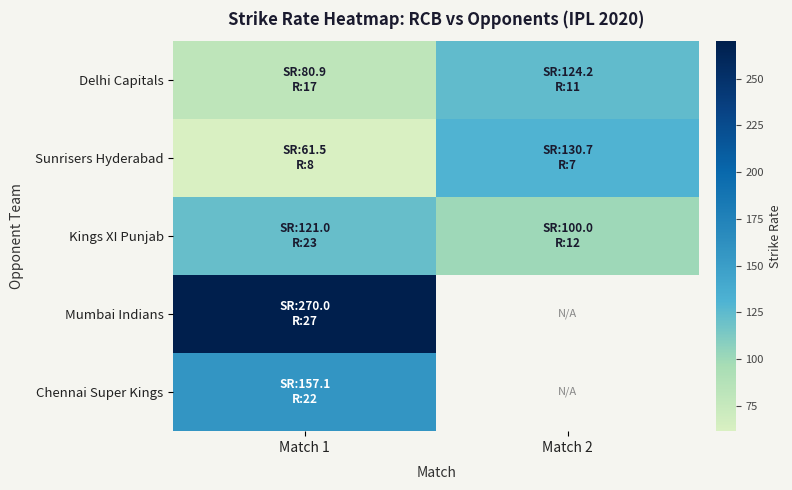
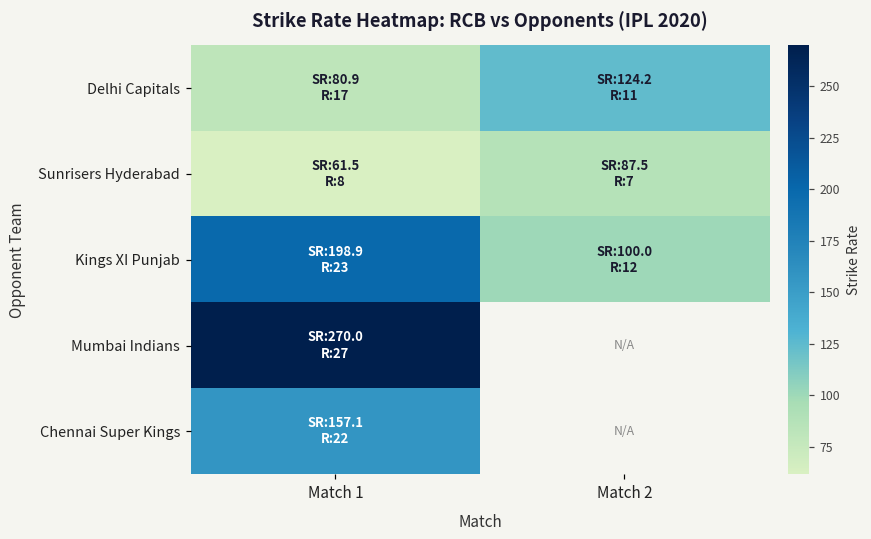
  {
    "Sunrisers Hyderabad": {
-     "Match 2": 130.7
+     "Match 2": 87.5
    },
    "Kings XI Punjab": {
-     "Match 1": 121.0
+     "Match 1": 198.9
    }
  }
